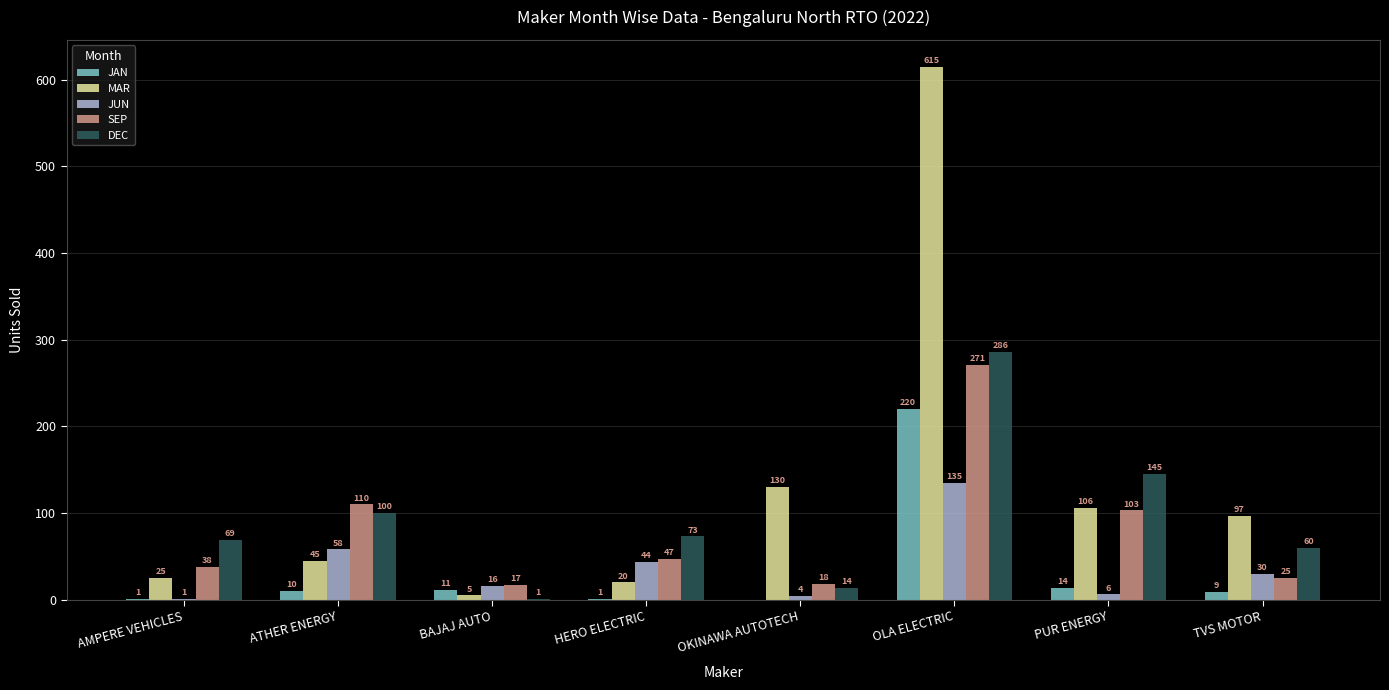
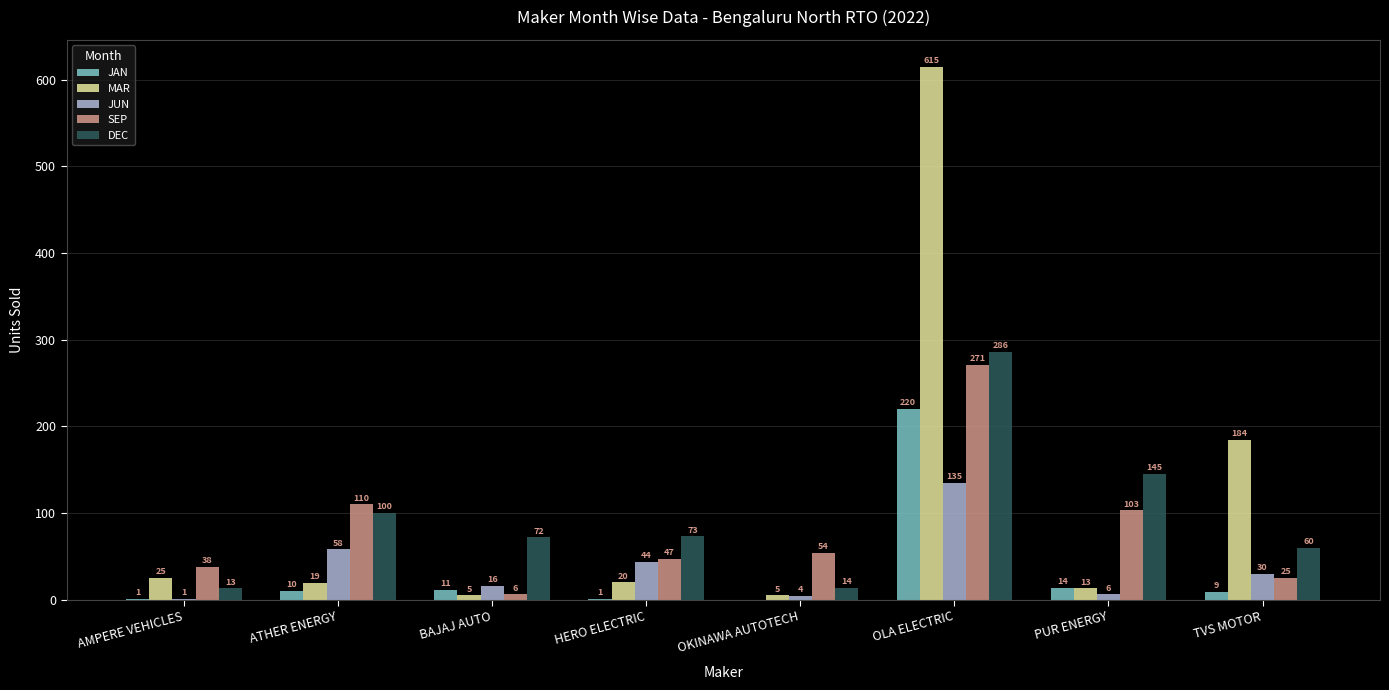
  {
    "MAR": {
      "AMPERE VEHICLES": 25,
-     "ATHER ENERGY": 45,
+     "ATHER ENERGY": 19,
      "BAJAJ AUTO": 5,
      "HERO ELECTRIC": 20,
-     "OKINAWA AUTOTECH": 130,
+     "OKINAWA AUTOTECH": 5,
      "OLA ELECTRIC": 615,
-     "PUR ENERGY": 106,
-     "TVS MOTOR": 97
+     "PUR ENERGY": 13,
+     "TVS MOTOR": 184
    },
    "SEP": {
      "AMPERE VEHICLES": 38,
      "ATHER ENERGY": 110,
-     "BAJAJ AUTO": 17,
+     "BAJAJ AUTO": 6,
      "HERO ELECTRIC": 47,
-     "OKINAWA AUTOTECH": 18,
+     "OKINAWA AUTOTECH": 54,
      "OLA ELECTRIC": 271,
      "PUR ENERGY": 103,
      "TVS MOTOR": 25
    },
    "DEC": {
-     "AMPERE VEHICLES": 69,
+     "AMPERE VEHICLES": 13,
      "ATHER ENERGY": 100,
-     "BAJAJ AUTO": 1,
+     "BAJAJ AUTO": 72,
      "HERO ELECTRIC": 73,
      "OKINAWA AUTOTECH": 14,
      "OLA ELECTRIC": 286,
      "PUR ENERGY": 145,
      "TVS MOTOR": 60
    }
  }
